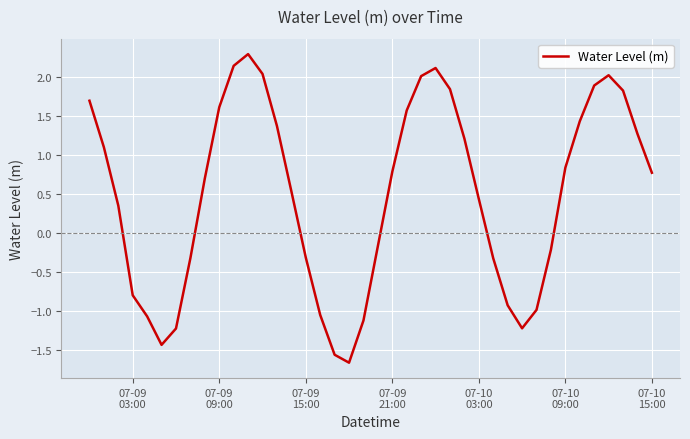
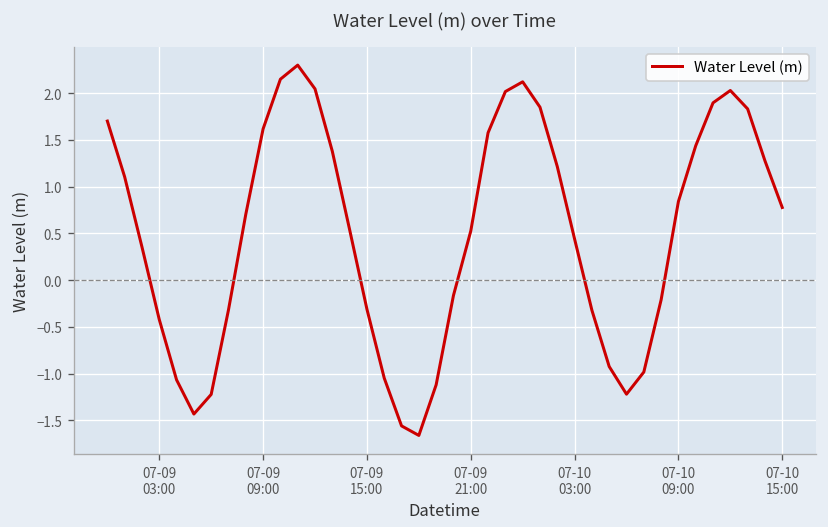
  {
-   "07-09 03:00": -0.8,
+   "07-09 03:00": -0.4,
    "07-09 09:00": 1.6,
    "07-09 15:00": -0.3,
-   "07-09 21:00": 0.8,
+   "07-09 21:00": 0.5,
    "07-10 03:00": 0.4,
    "07-10 09:00": 0.8,
    "07-10 15:00": 0.8
  }
